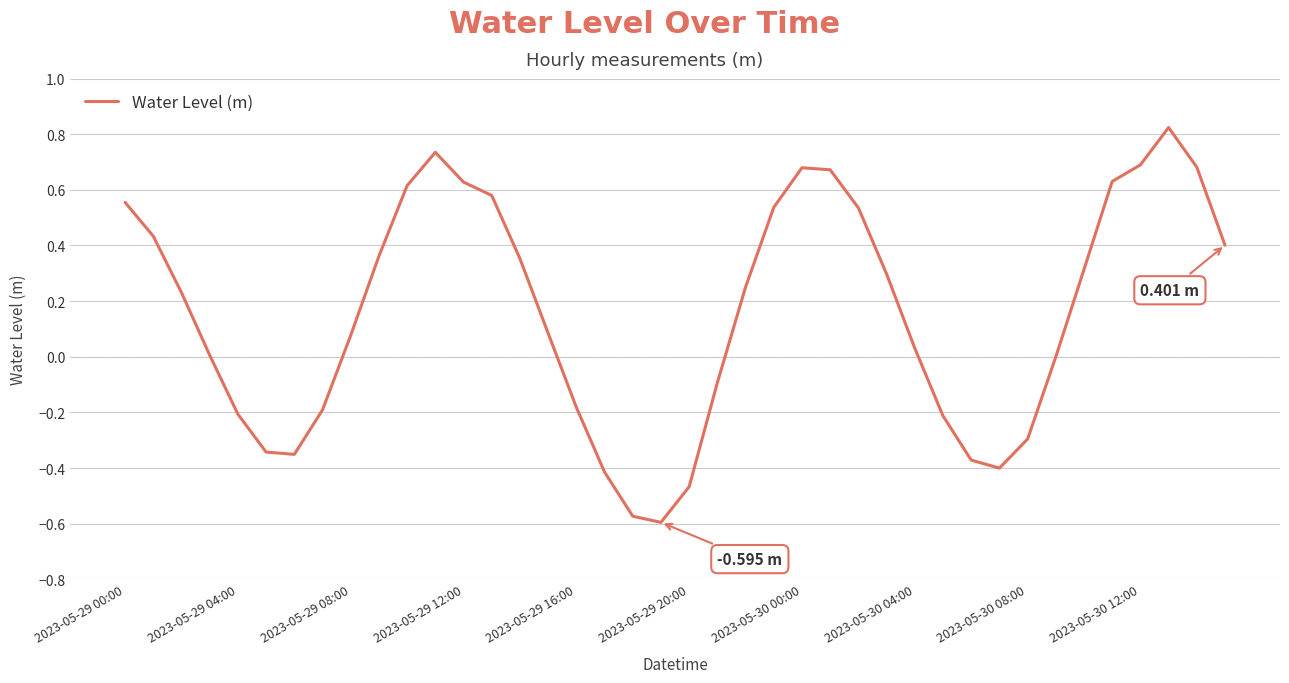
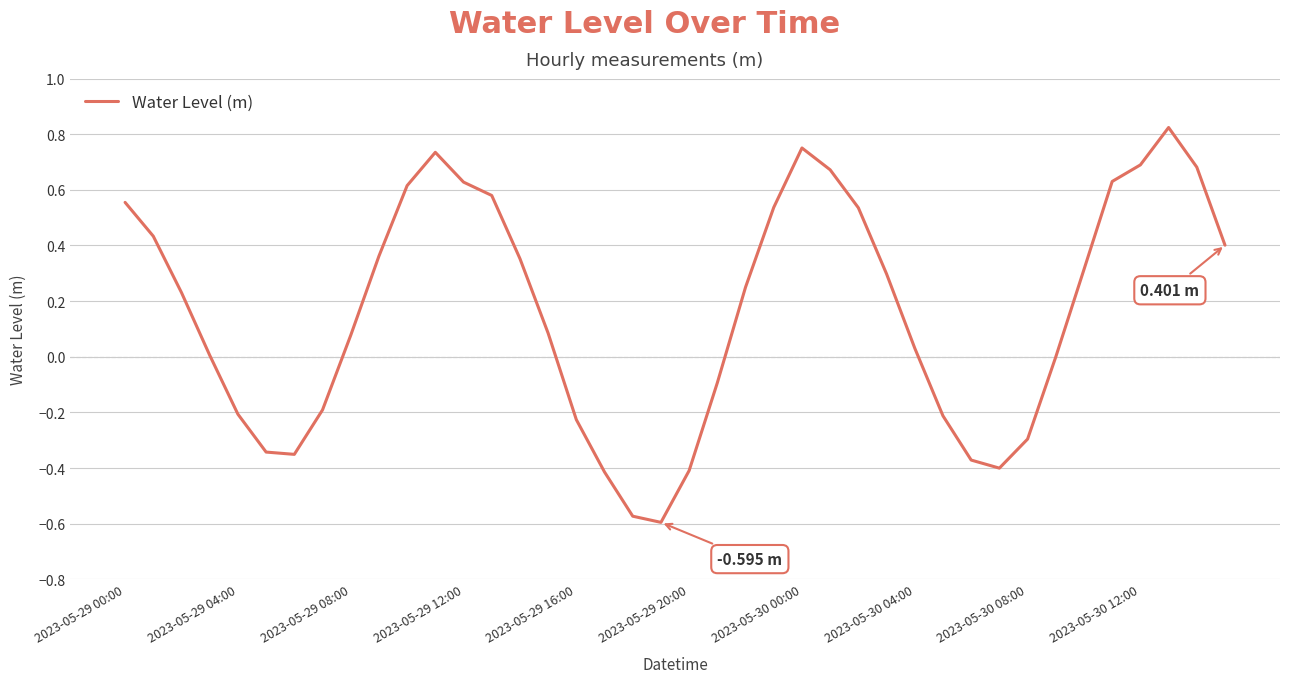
  {
    "2023-05-29 00:00": 0.55,
    "2023-05-29 04:00": -0.21,
    "2023-05-29 08:00": 0.08,
    "2023-05-29 12:00": 0.63,
-   "2023-05-29 16:00": -0.18,
-   "2023-05-29 20:00": -0.47,
-   "2023-05-30 00:00": 0.68,
+   "2023-05-29 16:00": -0.23,
+   "2023-05-29 20:00": -0.41,
+   "2023-05-30 00:00": 0.75,
    "2023-05-30 04:00": 0.03,
    "2023-05-30 08:00": -0.30,
    "2023-05-30 12:00": 0.69
  }
